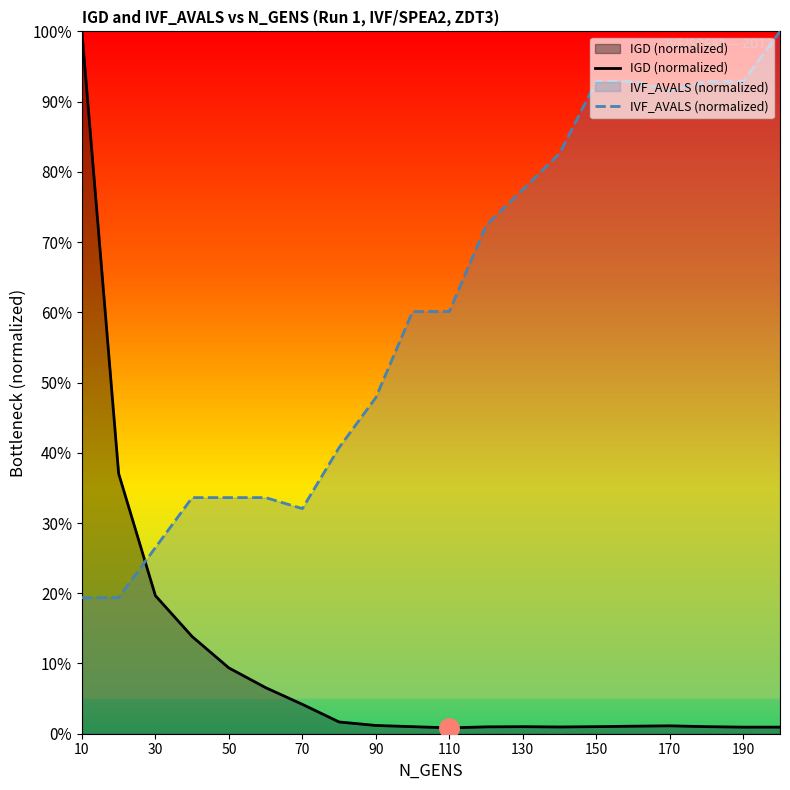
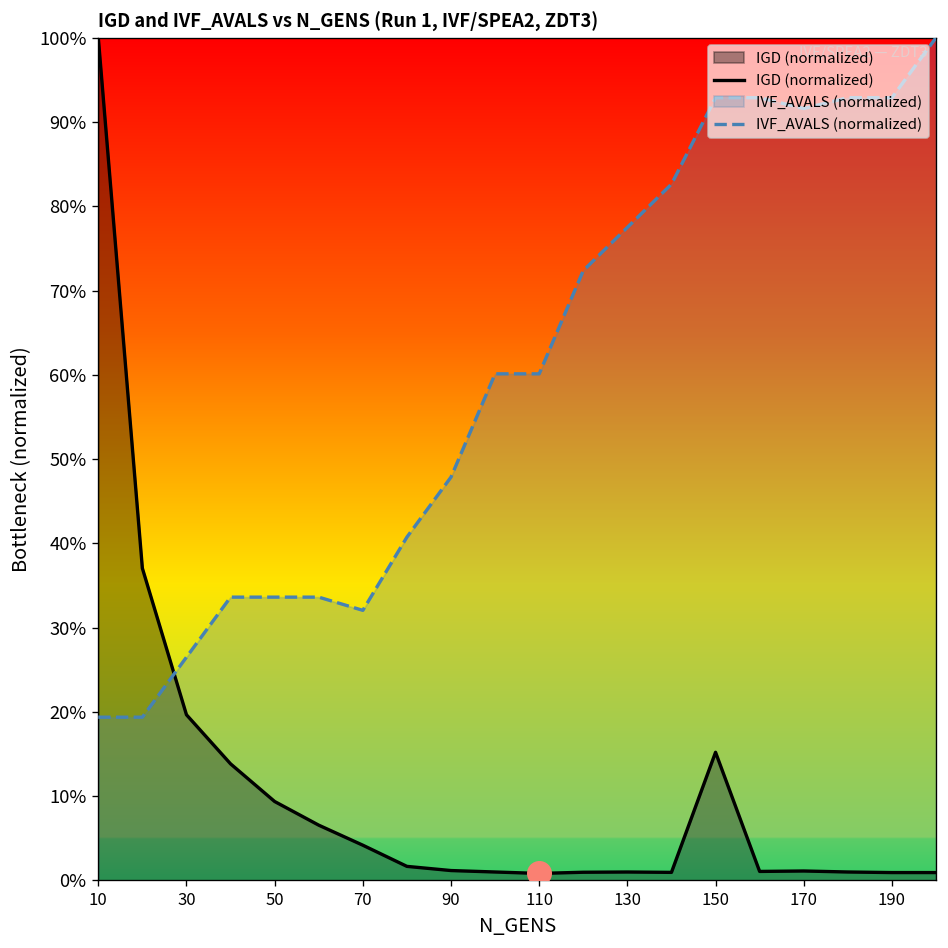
  {
    "IGD (normalized)": {
      "10": "100%",
      "30": "20%",
      "50": "9%",
      "70": "4%",
      "90": "1%",
      "130": "1%",
-     "150": "1%",
+     "150": "15%",
      "170": "1%",
      "190": "1%"
    },
    "IVF_AVALS (normalized)": {
      "10": "19%",
      "30": "26%",
      "50": "34%",
      "70": "32%",
      "90": "48%",
      "110": "60%",
      "130": "77%"
    }
  }
